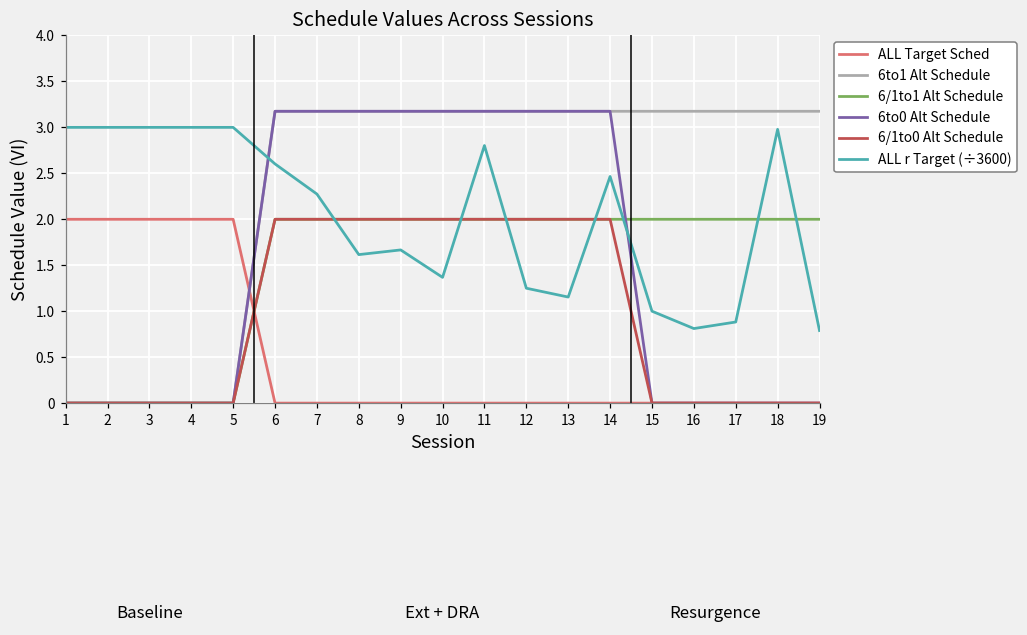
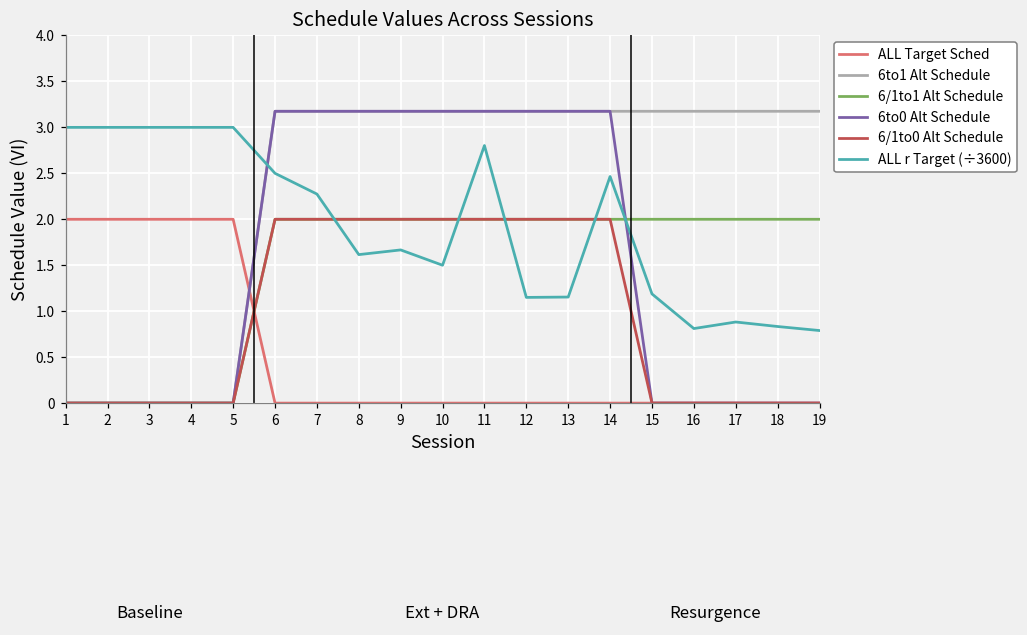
  {
    "6to1 Alt Schedule": {
      "15": 3.2,
      "16": 3.2,
      "17": 3.2,
      "18": 3.2,
      "19": 3.2
    },
    "6/1to1 Alt Schedule": {
      "15": 2.0,
      "16": 2.0,
      "17": 2.0,
      "18": 2.0,
      "19": 2.0
    },
    "ALL r Target (÷3600)": {
      "1": 3.0,
      "2": 3.0,
      "3": 3.0,
      "4": 3.0,
      "5": 3.0,
-     "6": 2.6,
+     "6": 2.5,
      "7": 2.3,
      "8": 1.6,
      "9": 1.7,
-     "10": 1.4,
+     "10": 1.5,
      "11": 2.8,
-     "12": 1.3,
+     "12": 1.2,
      "13": 1.2,
      "14": 2.5,
-     "15": 1.0,
+     "15": 1.2,
      "16": 0.8,
      "17": 0.9,
-     "18": 3.0,
+     "18": 0.8,
      "19": 0.8
    }
  }
